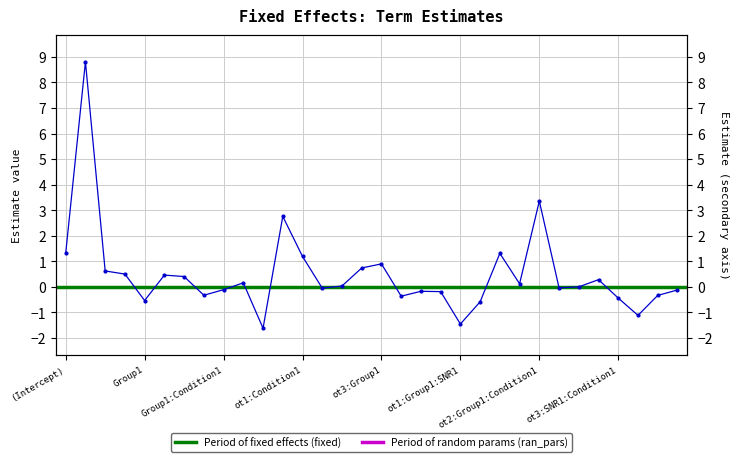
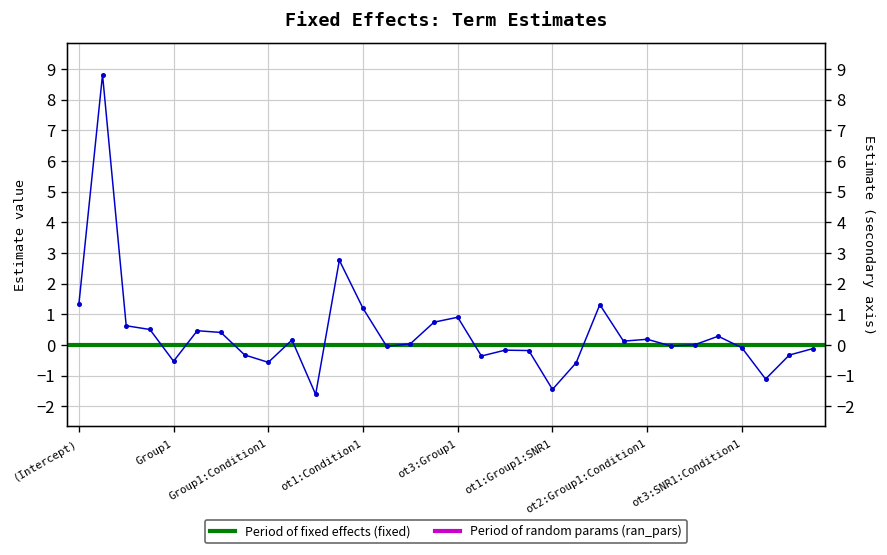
  {
    "(Intercept)": 1.3,
    "Group1": -0.5,
-   "Group1:Condition1": -0.1,
+   "Group1:Condition1": -0.6,
    "ot1:Condition1": 1.2,
    "ot3:Group1": 0.9,
    "ot1:Group1:SNR1": -1.5,
-   "ot2:Group1:Condition1": 3.4,
-   "ot3:SNR1:Condition1": -0.4
+   "ot2:Group1:Condition1": 0.2,
+   "ot3:SNR1:Condition1": -0.1
  }
